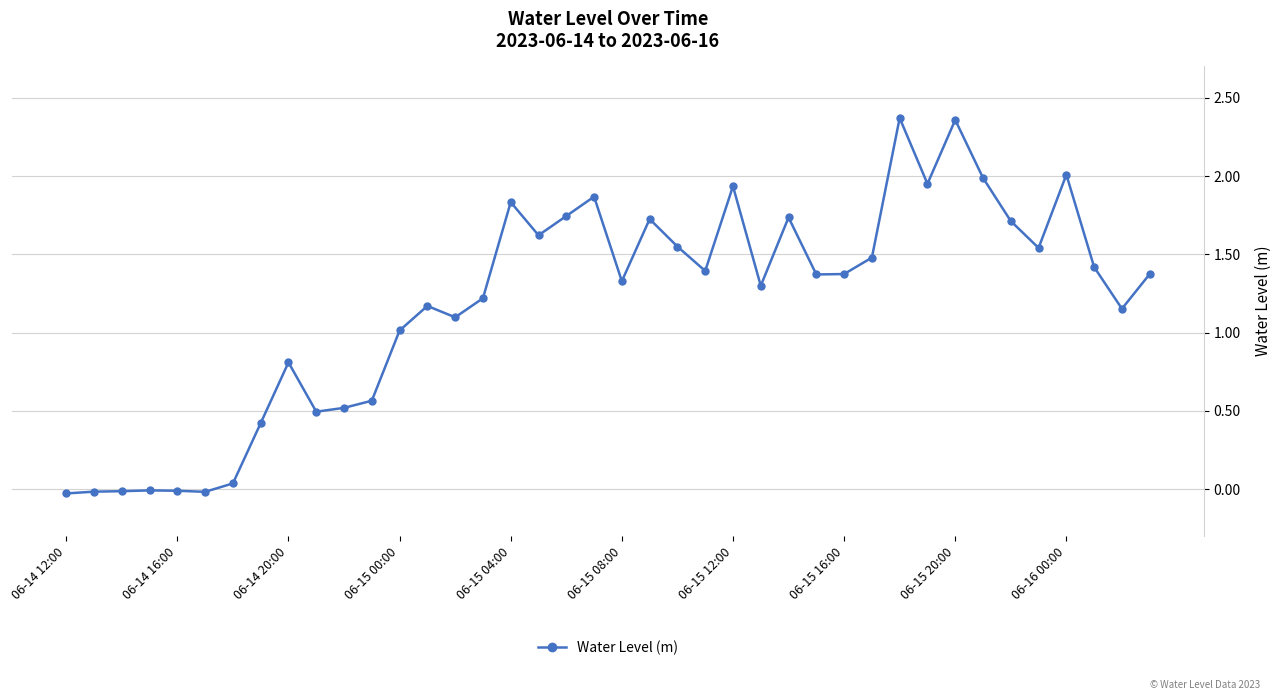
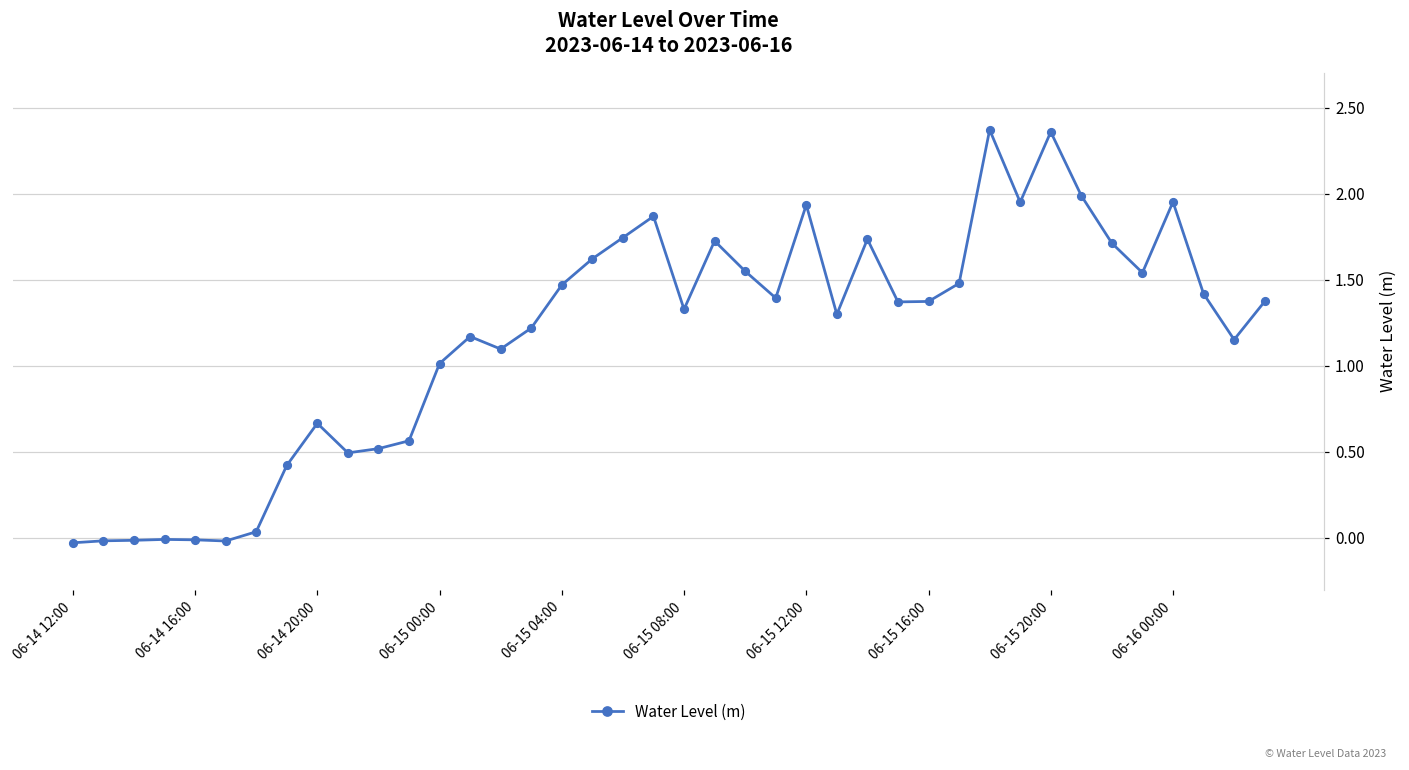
  {
    "06-14 12:00": -0.03,
    "06-14 16:00": -0.01,
-   "06-14 20:00": 0.81,
+   "06-14 20:00": 0.67,
    "06-15 00:00": 1.01,
-   "06-15 04:00": 1.83,
+   "06-15 04:00": 1.47,
    "06-15 08:00": 1.33,
    "06-15 12:00": 1.93,
    "06-15 16:00": 1.37,
    "06-15 20:00": 2.36,
-   "06-16 00:00": 2.01
+   "06-16 00:00": 1.95
  }
